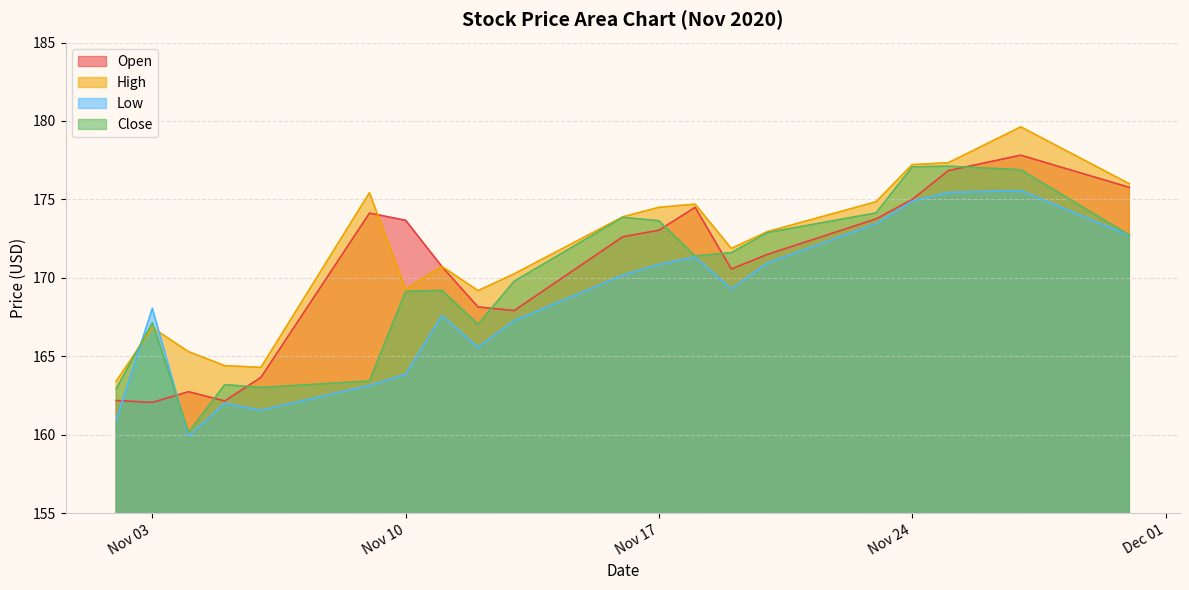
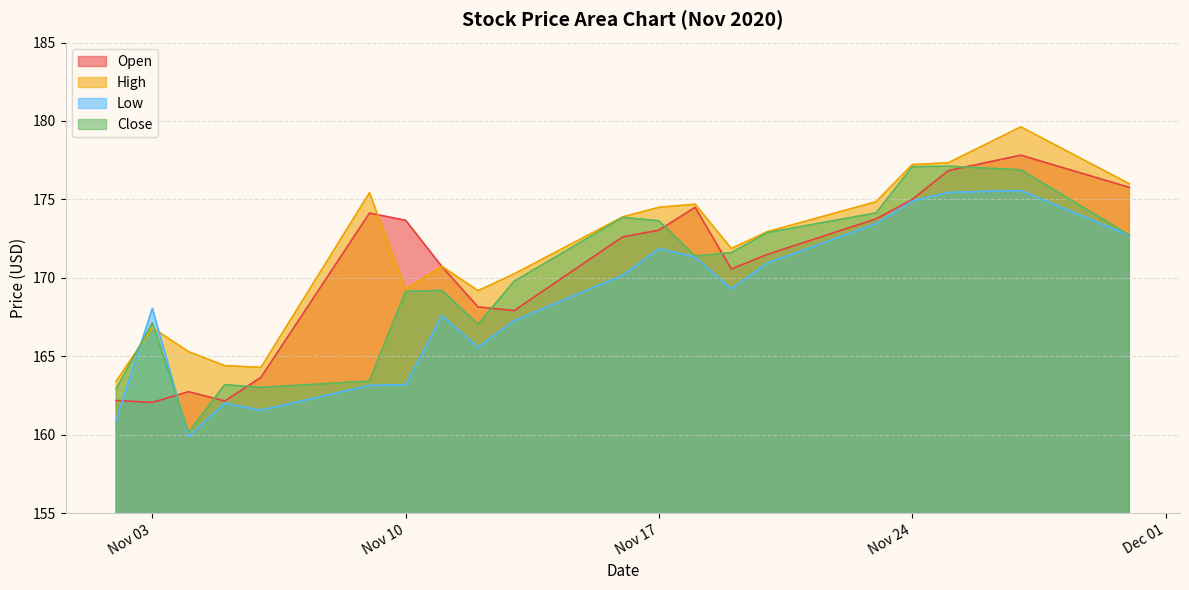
  {
    "Open": {
      "Nov 03": 162.1,
      "Nov 10": 173.7,
      "Nov 17": 173.0
    },
    "High": {
      "Nov 03": 166.8,
      "Nov 17": 174.5
    },
    "Low": {
      "Nov 03": 168.1,
-     "Nov 10": 163.9,
-     "Nov 17": 170.9
+     "Nov 10": 163.2,
+     "Nov 17": 171.9
    },
    "Close": {
      "Nov 03": 167.1,
      "Nov 17": 173.6
    }
  }
